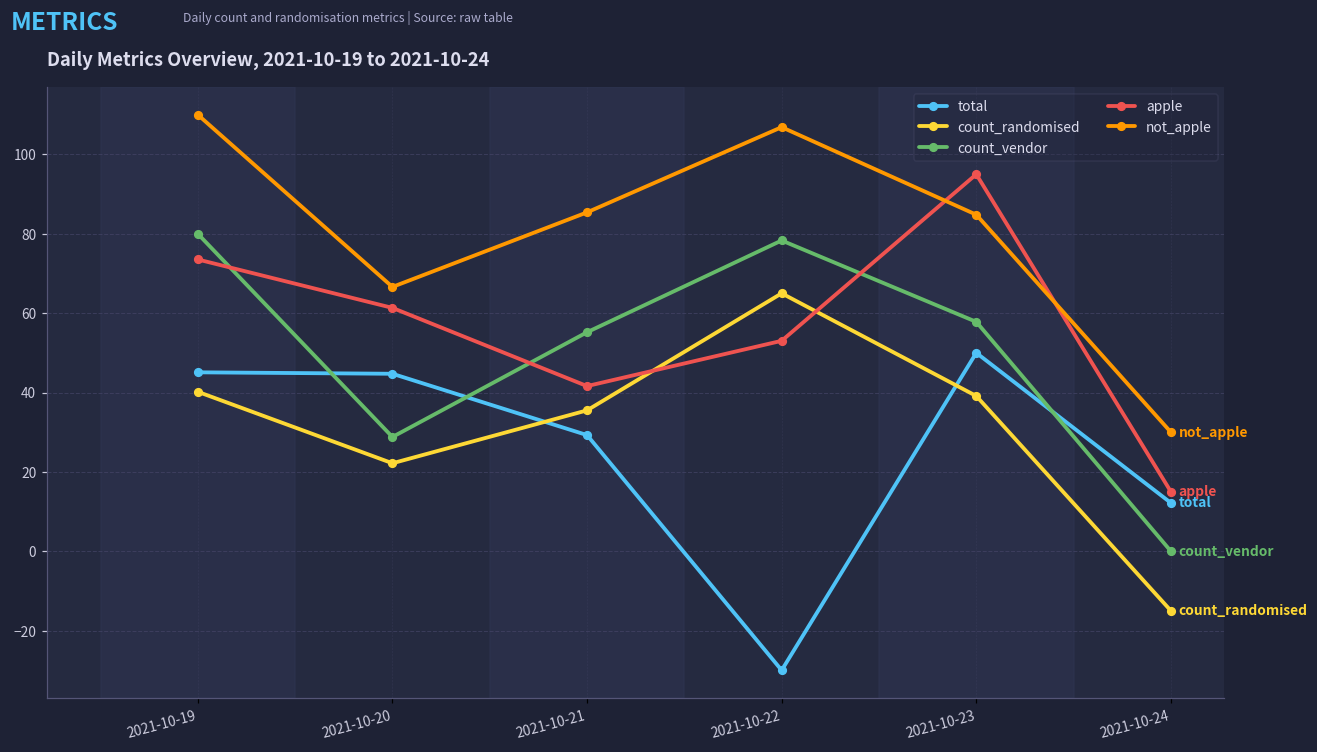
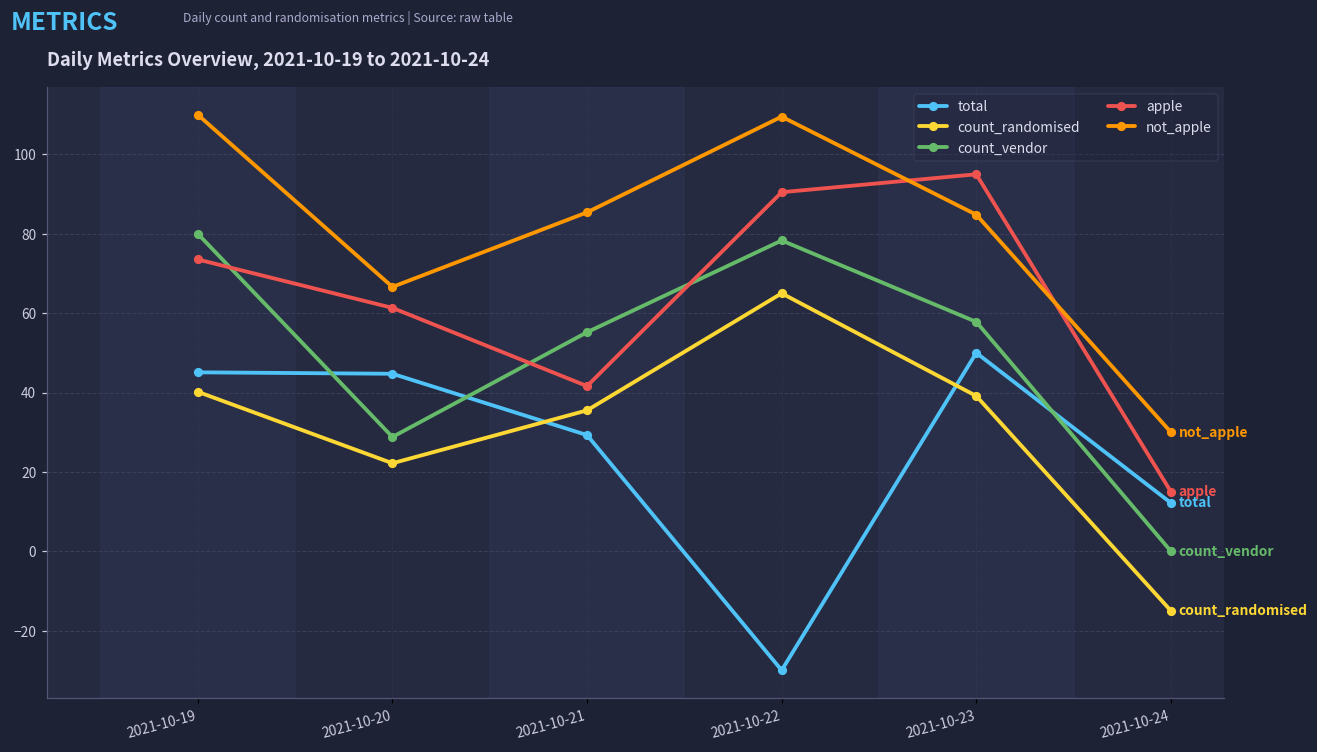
  {
    "total": {
      "2021-10-19": 45,
      "2021-10-20": 45,
      "2021-10-21": 29,
      "2021-10-22": -30,
      "2021-10-23": 50,
      "2021-10-24": 12
    },
    "count_randomised": {
      "2021-10-19": 40,
      "2021-10-20": 22,
      "2021-10-21": 36,
      "2021-10-22": 65,
      "2021-10-23": 39,
      "2021-10-24": -15
    },
    "count_vendor": {
      "2021-10-19": 80,
      "2021-10-20": 29,
      "2021-10-21": 55,
      "2021-10-22": 78,
      "2021-10-23": 58,
      "2021-10-24": 0
    },
    "apple": {
      "2021-10-19": 74,
      "2021-10-20": 61,
      "2021-10-21": 42,
-     "2021-10-22": 53,
+     "2021-10-22": 90,
      "2021-10-23": 95,
      "2021-10-24": 15
    },
    "not_apple": {
      "2021-10-19": 110,
      "2021-10-20": 67,
      "2021-10-21": 85,
-     "2021-10-22": 107,
+     "2021-10-22": 110,
      "2021-10-23": 85,
      "2021-10-24": 30
    }
  }
